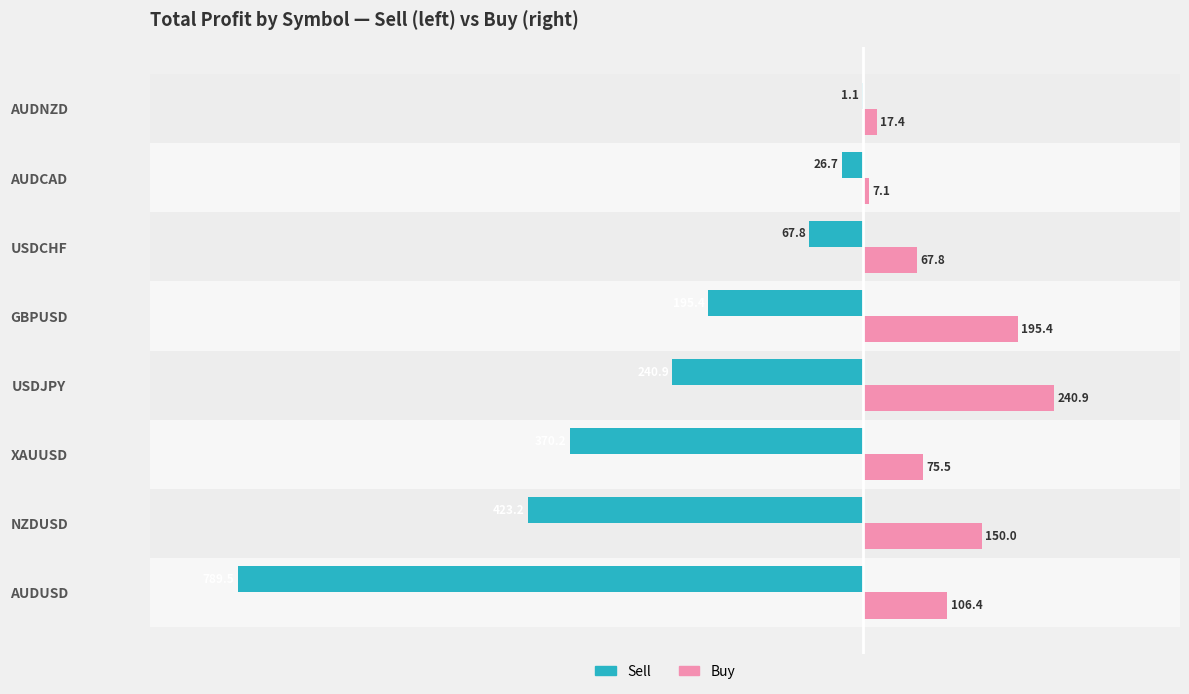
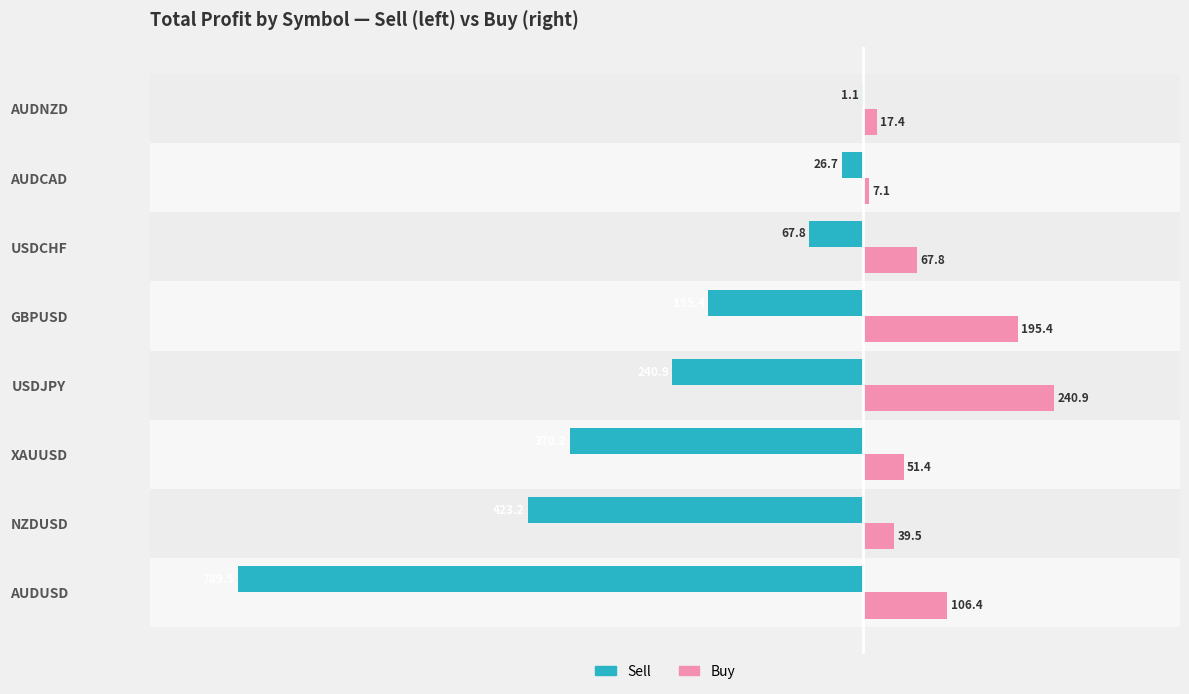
  {
    "Buy": {
      "AUDNZD": 17.4,
      "AUDCAD": 7.1,
      "USDCHF": 67.8,
      "GBPUSD": 195.4,
      "USDJPY": 240.9,
-     "XAUUSD": 75.5,
-     "NZDUSD": 150.0,
+     "XAUUSD": 51.4,
+     "NZDUSD": 39.5,
      "AUDUSD": 106.4
    }
  }
